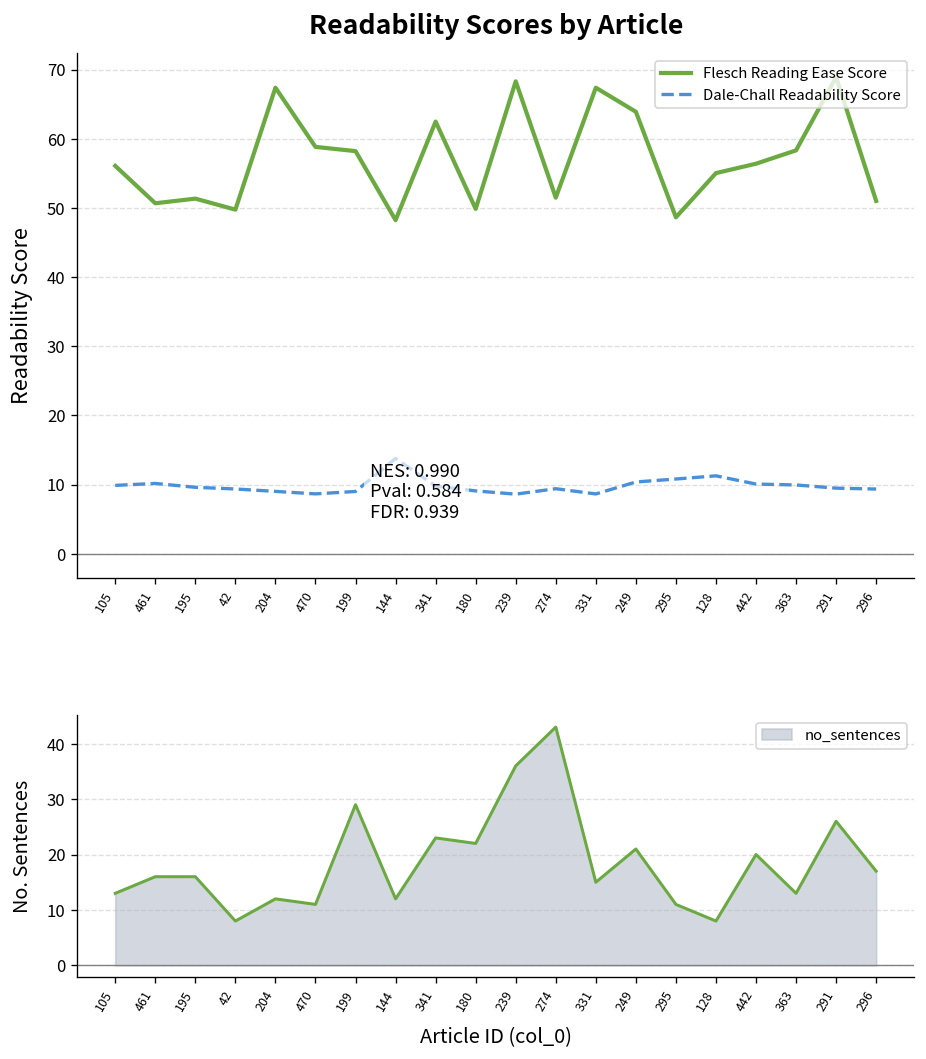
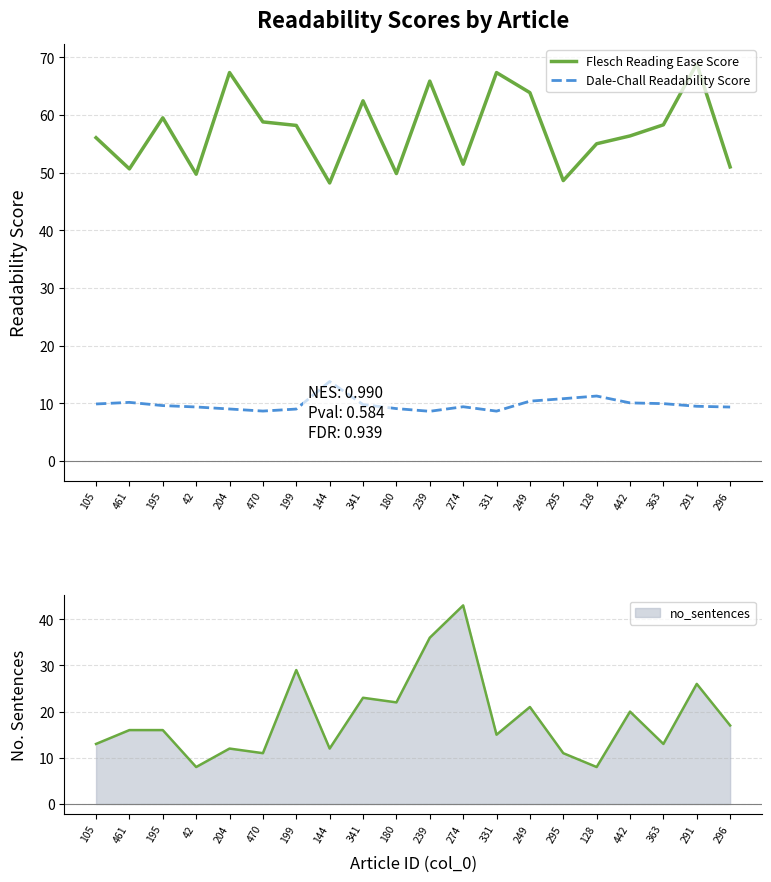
  {
    "Readability Scores by Article": {
      "Flesch Reading Ease Score": {
        "105": 56,
        "461": 51,
-       "195": 51,
+       "195": 60,
        "42": 50,
        "204": 67,
        "470": 59,
        "199": 58,
        "144": 48,
        "341": 62,
        "180": 50,
-       "239": 68,
+       "239": 66,
        "274": 51,
        "331": 67,
        "249": 64,
        "295": 49,
        "128": 55,
        "442": 56,
        "363": 58,
        "296": 51
      },
      "Dale-Chall Readability Score": {
        "105": 10,
        "461": 10,
        "195": 10,
        "42": 9,
        "204": 9,
        "470": 9,
        "199": 9,
        "180": 9,
        "239": 9,
        "274": 9,
        "331": 9,
        "249": 10,
        "295": 11,
        "128": 11,
        "442": 10,
        "363": 10,
        "291": 9,
        "296": 9
      }
    }
  }
